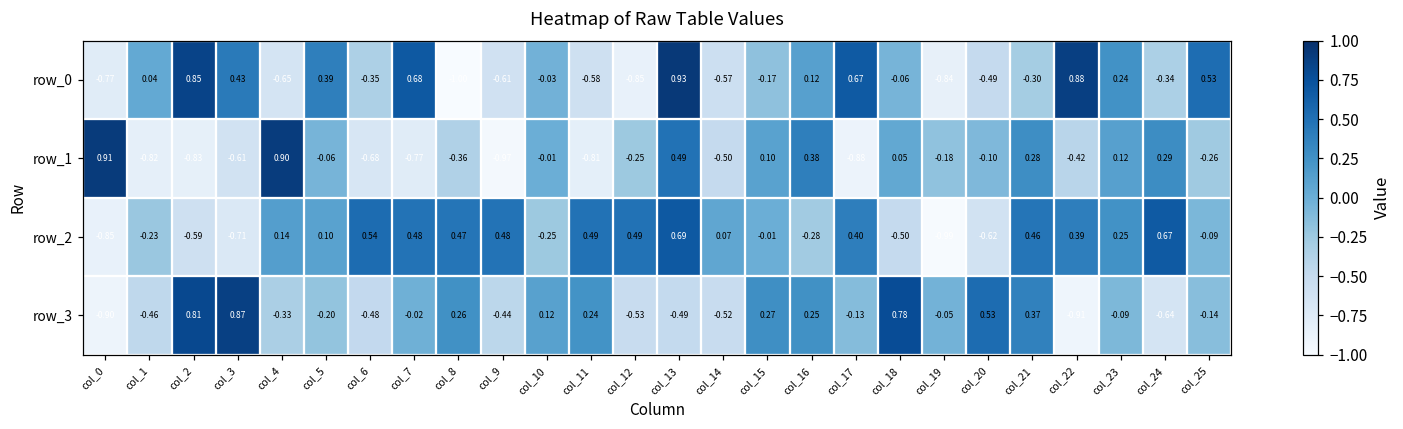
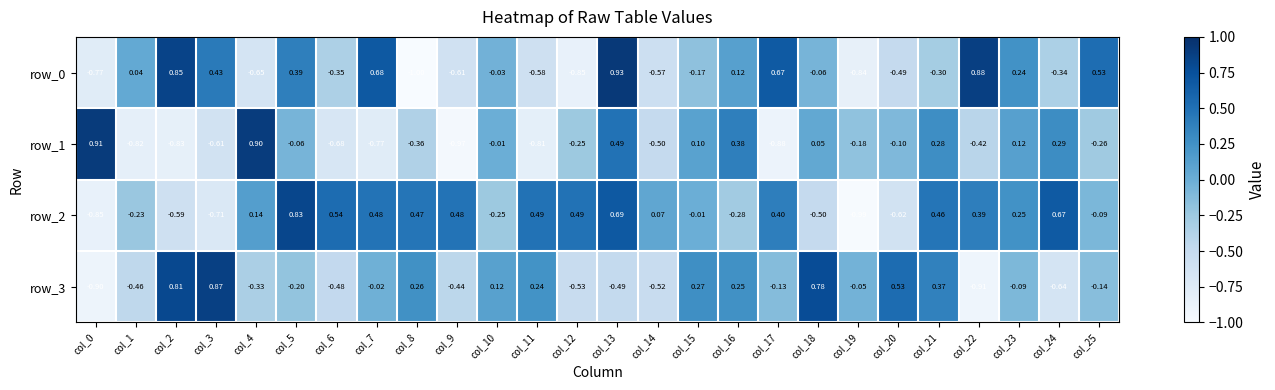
  {
    "row_0": {
      "col_1": 0.04,
      "col_2": 0.85,
      "col_3": 0.43,
      "col_5": 0.39,
      "col_6": -0.35,
      "col_7": 0.68,
      "col_10": -0.03,
      "col_11": -0.58,
      "col_13": 0.93,
      "col_14": -0.57,
      "col_15": -0.17,
      "col_16": 0.12,
      "col_17": 0.67,
      "col_18": -0.06,
      "col_20": -0.49,
      "col_21": -0.30,
      "col_22": 0.88,
      "col_23": 0.24,
      "col_24": -0.34,
      "col_25": 0.53
    },
    "row_1": {
      "col_0": 0.91,
      "col_4": 0.90,
      "col_5": -0.06,
      "col_8": -0.36,
      "col_10": -0.01,
      "col_12": -0.25,
      "col_13": 0.49,
      "col_14": -0.50,
      "col_15": 0.10,
      "col_16": 0.38,
      "col_18": 0.05,
      "col_19": -0.18,
      "col_20": -0.10,
      "col_21": 0.28,
      "col_22": -0.42,
      "col_23": 0.12,
      "col_24": 0.29,
      "col_25": -0.26
    },
    "row_2": {
      "col_1": -0.23,
      "col_2": -0.59,
      "col_4": 0.14,
-     "col_5": 0.10,
+     "col_5": 0.83,
      "col_6": 0.54,
      "col_7": 0.48,
      "col_8": 0.47,
      "col_9": 0.48,
      "col_10": -0.25,
      "col_11": 0.49,
      "col_12": 0.49,
      "col_13": 0.69,
      "col_14": 0.07,
      "col_15": -0.01,
      "col_16": -0.28,
      "col_17": 0.40,
      "col_18": -0.50,
      "col_21": 0.46,
      "col_22": 0.39,
      "col_23": 0.25,
      "col_24": 0.67,
      "col_25": -0.09
    },
    "row_3": {
      "col_1": -0.46,
      "col_2": 0.81,
      "col_3": 0.87,
      "col_4": -0.33,
      "col_5": -0.20,
      "col_6": -0.48,
      "col_7": -0.02,
      "col_8": 0.26,
      "col_9": -0.44,
      "col_10": 0.12,
      "col_11": 0.24,
      "col_12": -0.53,
      "col_13": -0.49,
      "col_14": -0.52,
      "col_15": 0.27,
      "col_16": 0.25,
      "col_17": -0.13,
      "col_18": 0.78,
      "col_19": -0.05,
      "col_20": 0.53,
      "col_21": 0.37,
      "col_23": -0.09,
      "col_25": -0.14
    }
  }
